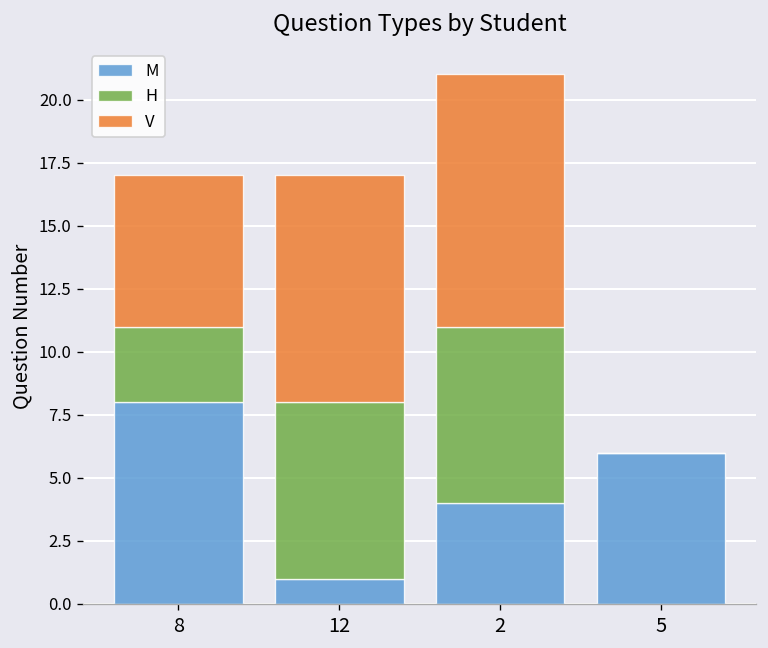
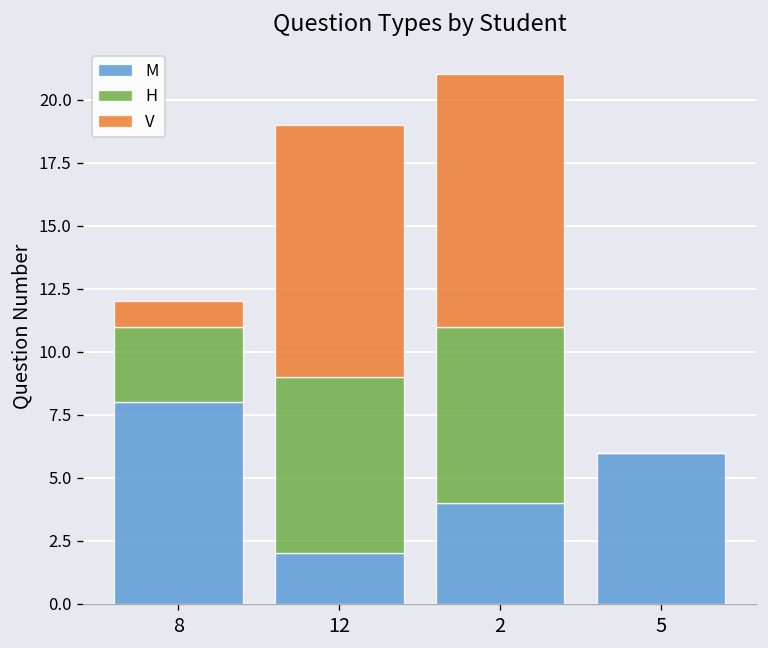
  {
    "M": {
      "8": 8,
-     "12": 1,
+     "12": 2,
      "2": 4,
      "5": 6
    },
    "H": {
      "8": 3,
      "12": 7,
      "2": 7,
      "5": 0
    },
    "V": {
-     "8": 6,
-     "12": 9,
+     "8": 1,
+     "12": 10,
      "2": 10,
      "5": 0
    }
  }
